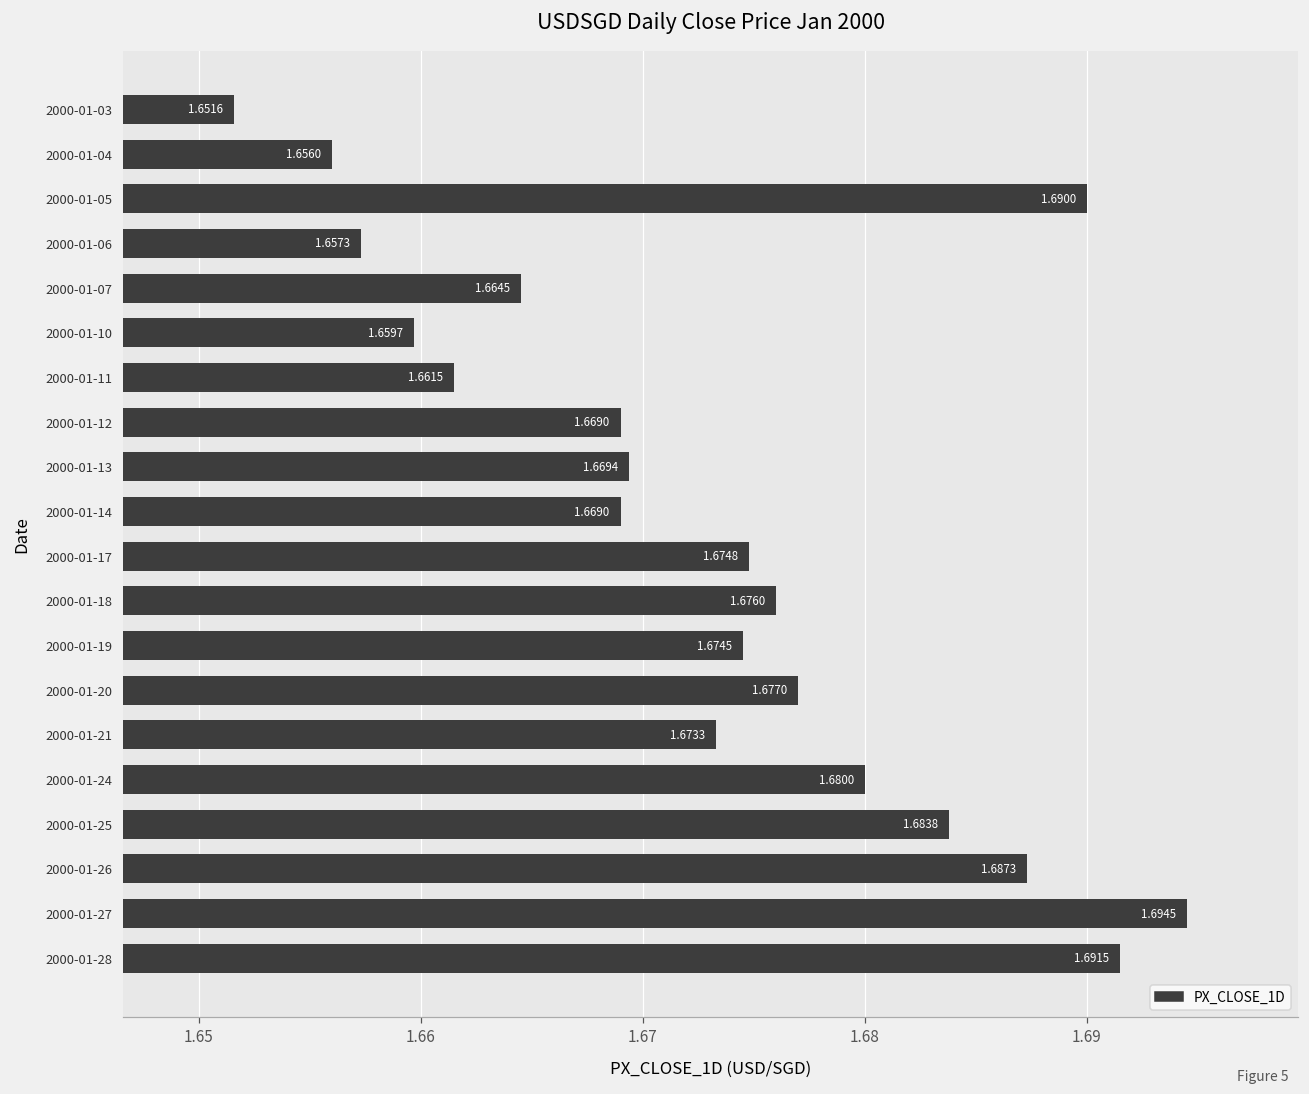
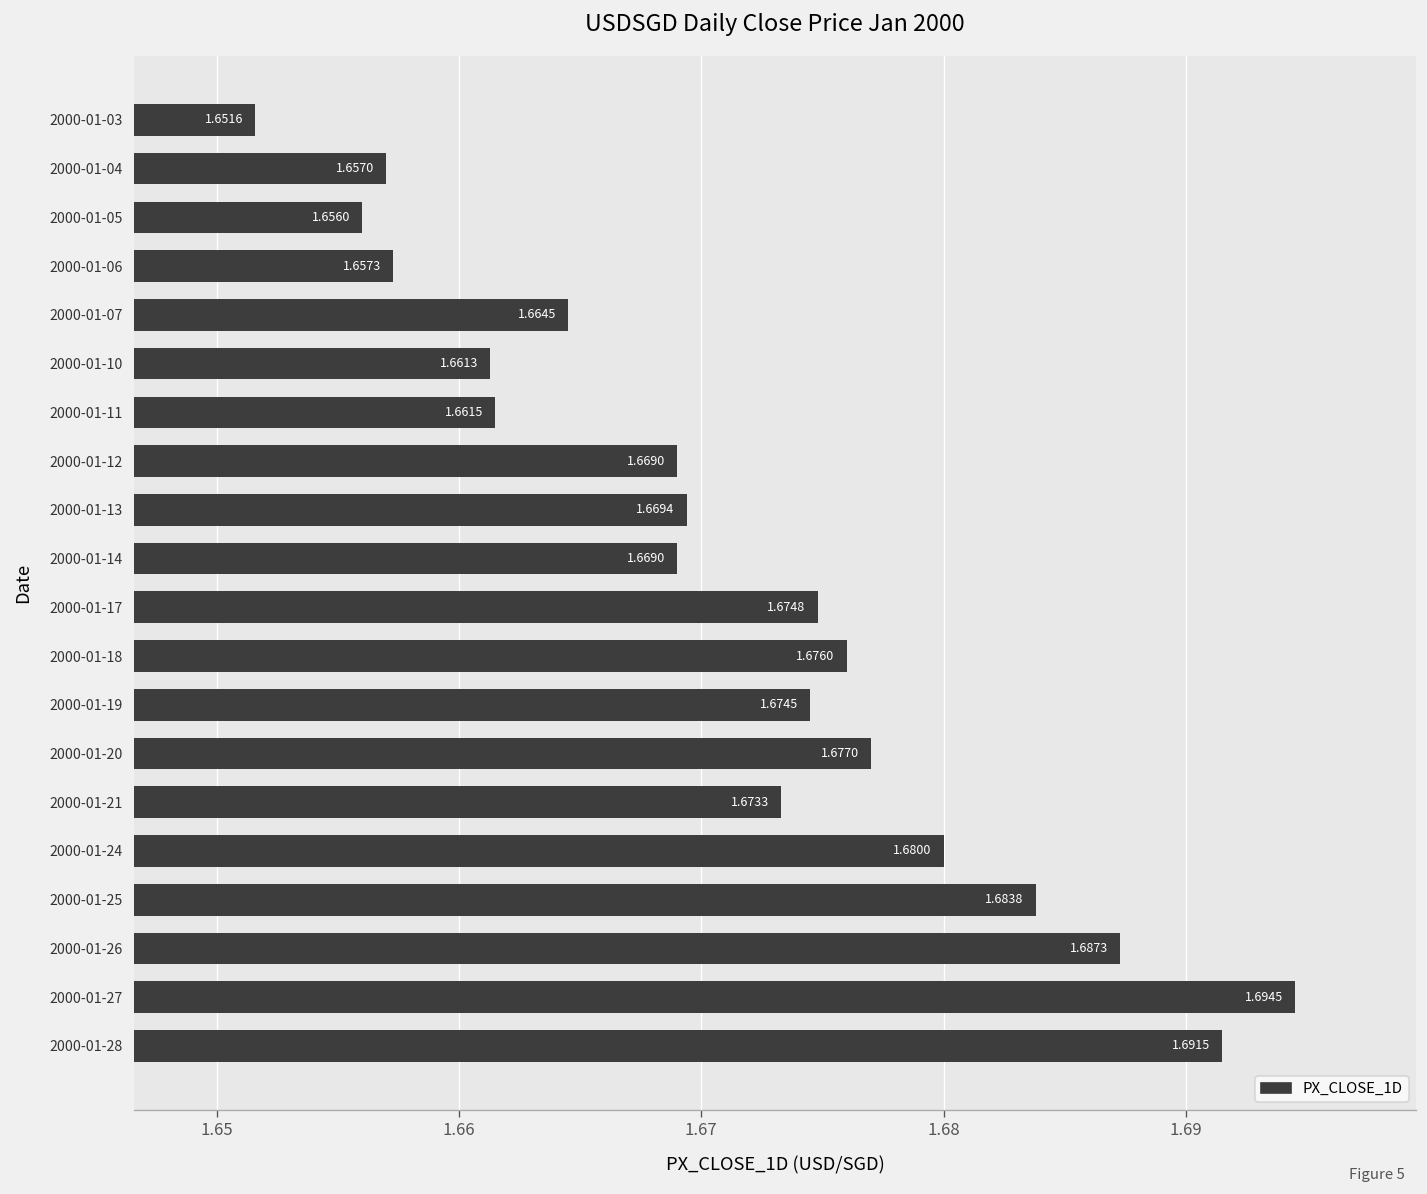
  {
    "2000-01-03": 1.6516,
-   "2000-01-04": 1.6560,
-   "2000-01-05": 1.6900,
+   "2000-01-04": 1.6570,
+   "2000-01-05": 1.6560,
    "2000-01-06": 1.6573,
    "2000-01-07": 1.6645,
-   "2000-01-10": 1.6597,
+   "2000-01-10": 1.6613,
    "2000-01-11": 1.6615,
    "2000-01-12": 1.6690,
    "2000-01-13": 1.6694,
    "2000-01-14": 1.6690,
    "2000-01-17": 1.6748,
    "2000-01-18": 1.6760,
    "2000-01-19": 1.6745,
    "2000-01-20": 1.6770,
    "2000-01-21": 1.6733,
    "2000-01-24": 1.6800,
    "2000-01-25": 1.6838,
    "2000-01-26": 1.6873,
    "2000-01-27": 1.6945,
    "2000-01-28": 1.6915
  }
